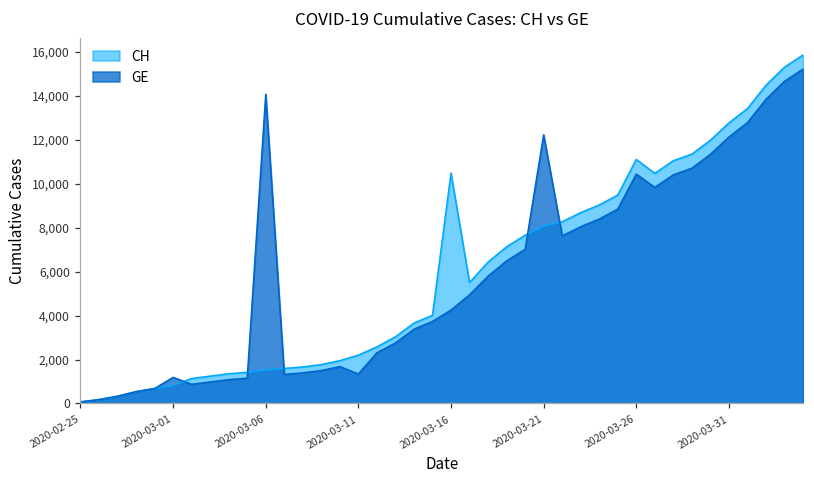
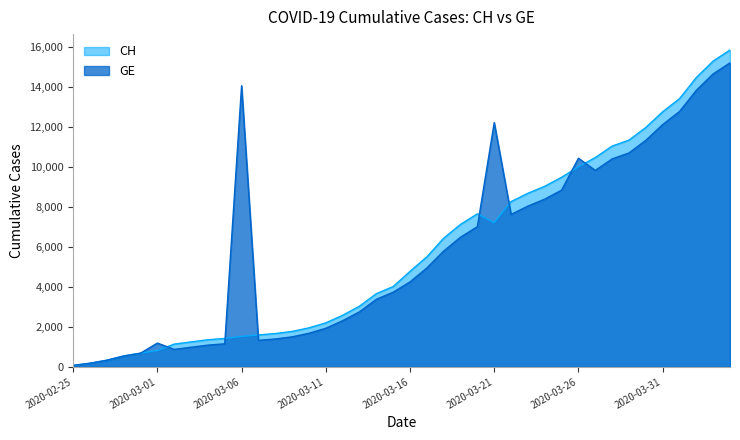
  {
    "CH": {
      "2020-03-01": "800",
      "2020-03-06": "1,500",
      "2020-03-11": "2,200",
-     "2020-03-16": "10,500",
-     "2020-03-21": "8,100",
-     "2020-03-26": "11,100",
+     "2020-03-16": "4,800",
+     "2020-03-21": "7,200",
+     "2020-03-26": "10,000",
      "2020-03-31": "12,800"
    },
    "GE": {
      "2020-03-01": "1,200",
      "2020-03-06": "14,100",
-     "2020-03-11": "1,300",
+     "2020-03-11": "1,900",
      "2020-03-16": "4,200",
      "2020-03-21": "12,200",
      "2020-03-26": "10,400",
      "2020-03-31": "12,100"
    }
  }
